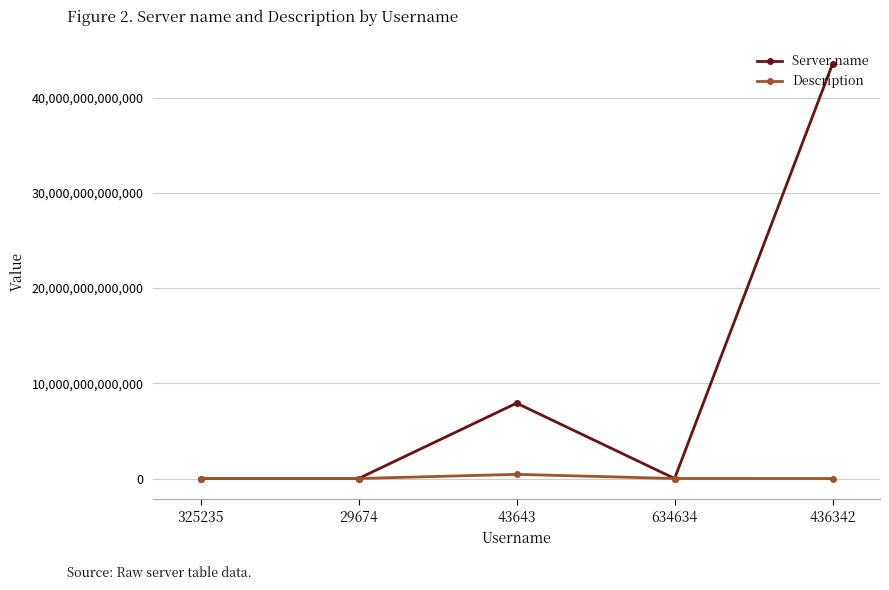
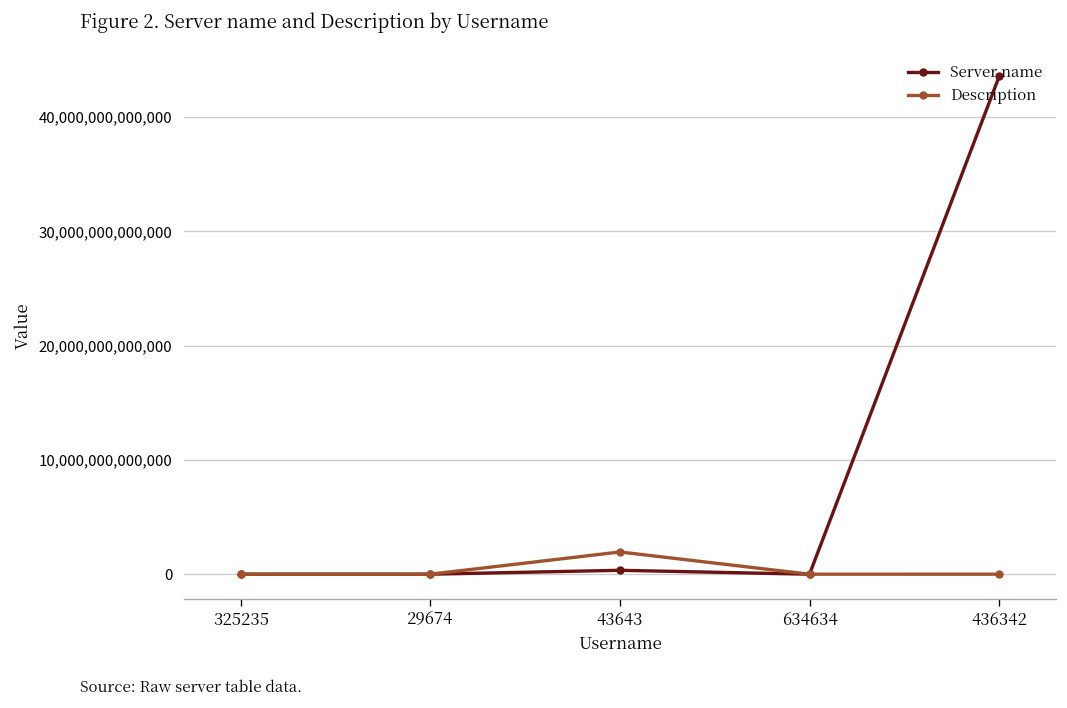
  {
    "Server name": {
-     "43643": "8,000,000,000,000",
+     "43643": "0",
      "436342": "44,000,000,000,000"
    },
    "Description": {
-     "43643": "0",
+     "43643": "2,000,000,000,000",
      "436342": "0"
    }
  }
